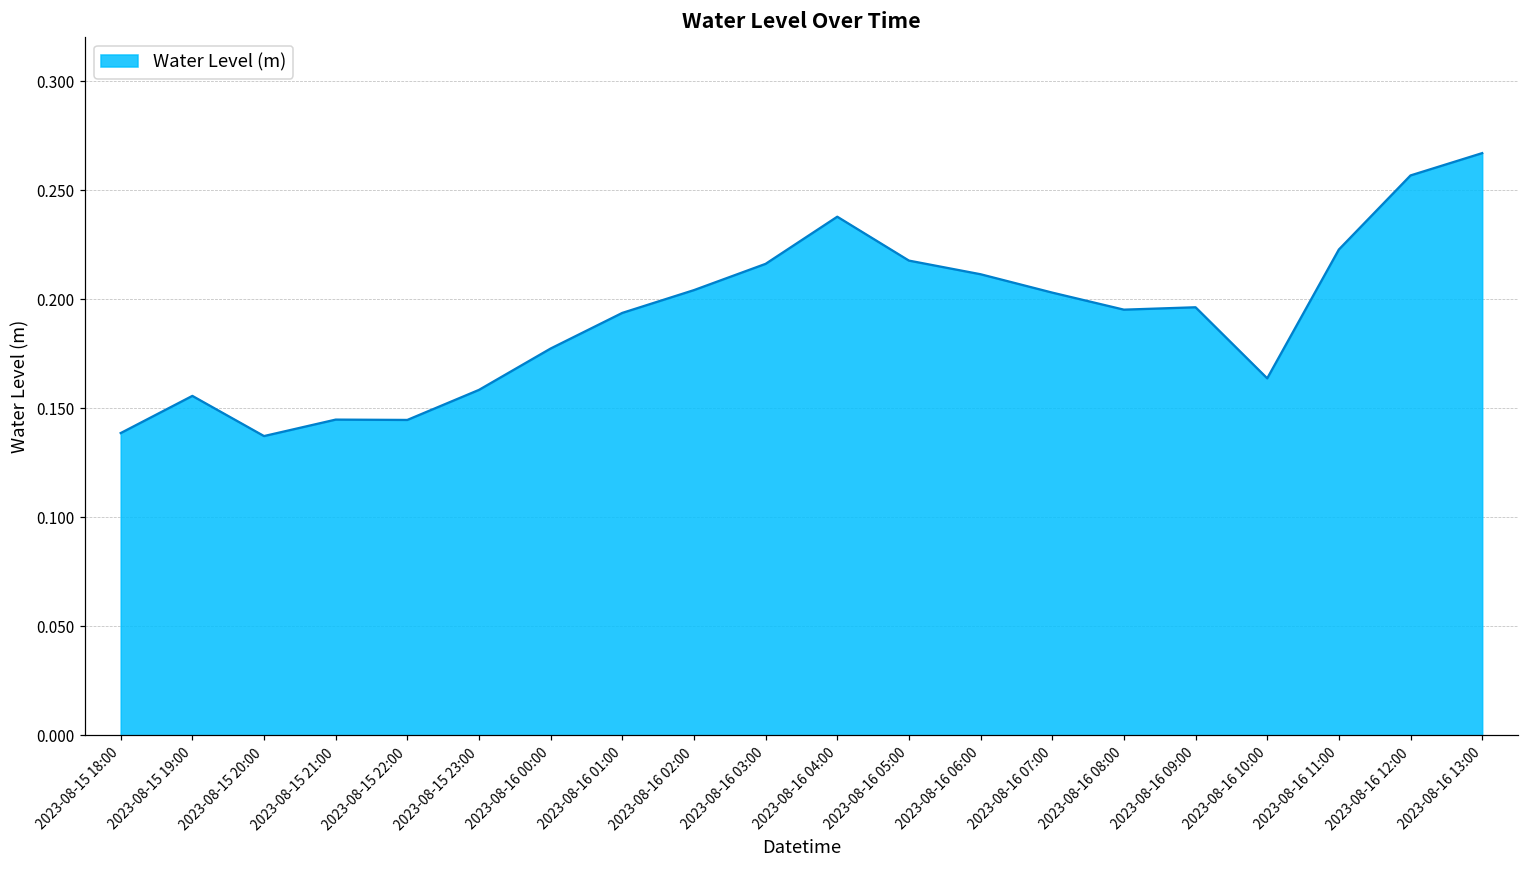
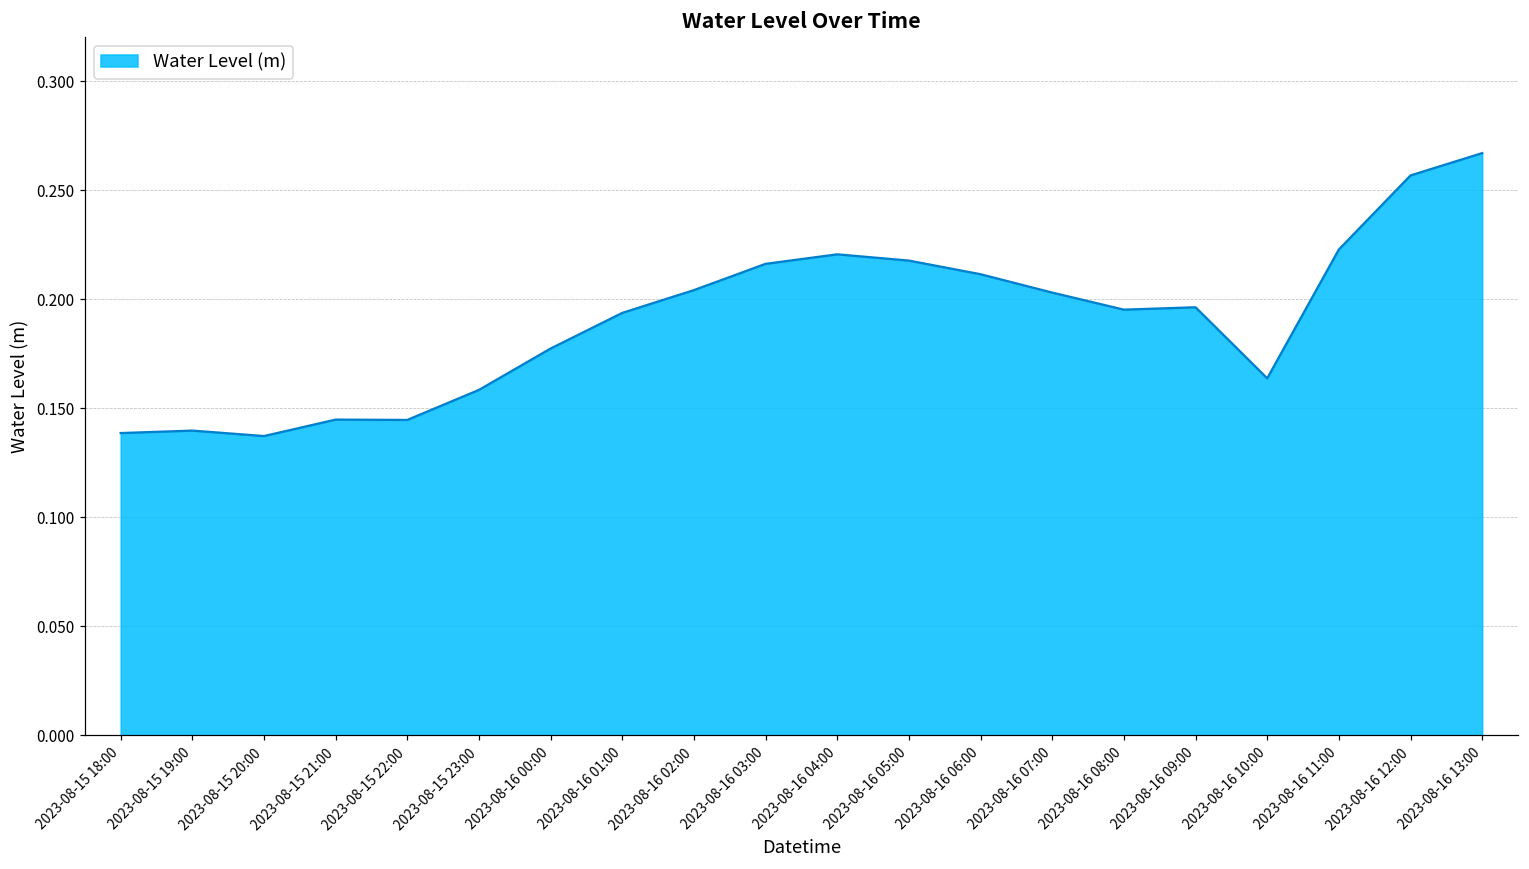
  {
    "2023-08-15 18:00": 0.139,
-   "2023-08-15 19:00": 0.156,
+   "2023-08-15 19:00": 0.140,
    "2023-08-15 20:00": 0.137,
    "2023-08-15 21:00": 0.145,
    "2023-08-15 22:00": 0.145,
    "2023-08-15 23:00": 0.158,
    "2023-08-16 00:00": 0.177,
    "2023-08-16 01:00": 0.194,
    "2023-08-16 02:00": 0.204,
    "2023-08-16 03:00": 0.216,
-   "2023-08-16 04:00": 0.238,
+   "2023-08-16 04:00": 0.221,
    "2023-08-16 05:00": 0.218,
    "2023-08-16 06:00": 0.212,
    "2023-08-16 07:00": 0.203,
    "2023-08-16 08:00": 0.195,
    "2023-08-16 09:00": 0.196,
    "2023-08-16 10:00": 0.164,
    "2023-08-16 11:00": 0.223,
    "2023-08-16 12:00": 0.257,
    "2023-08-16 13:00": 0.267
  }
